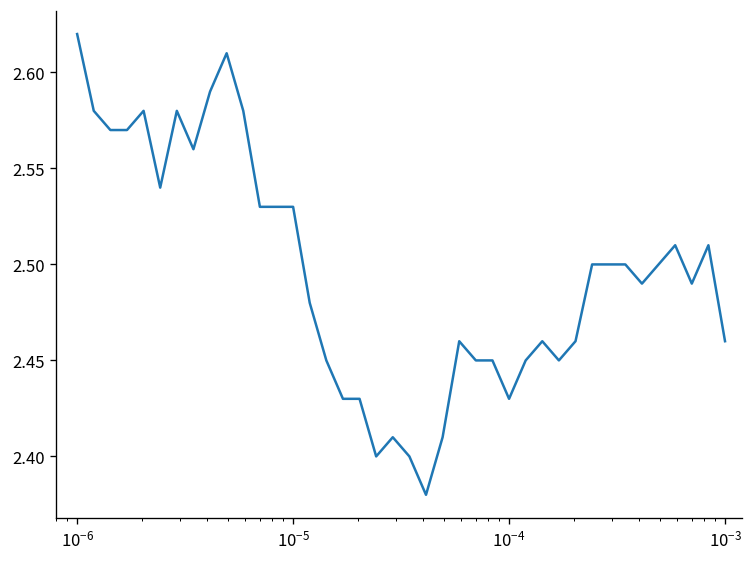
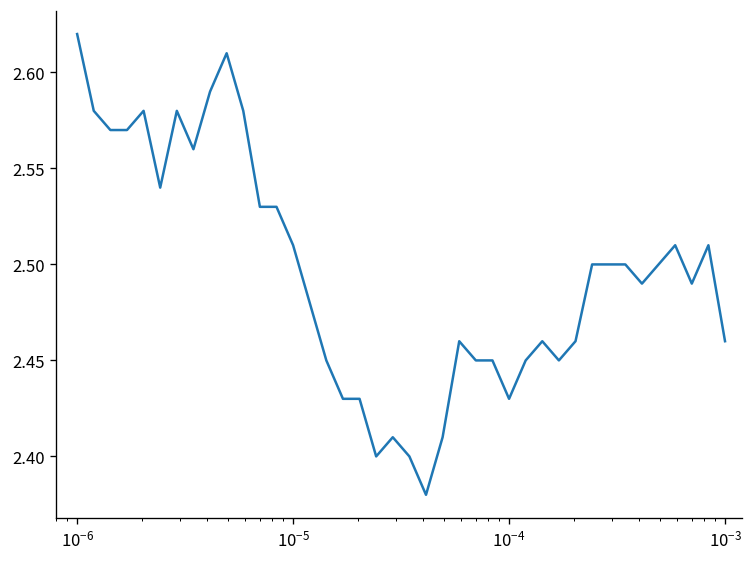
  {
    "10^-6": 2.62,
-   "10^-5": 2.53,
+   "10^-5": 2.51,
    "10^-4": 2.43,
    "10^-3": 2.46
  }
